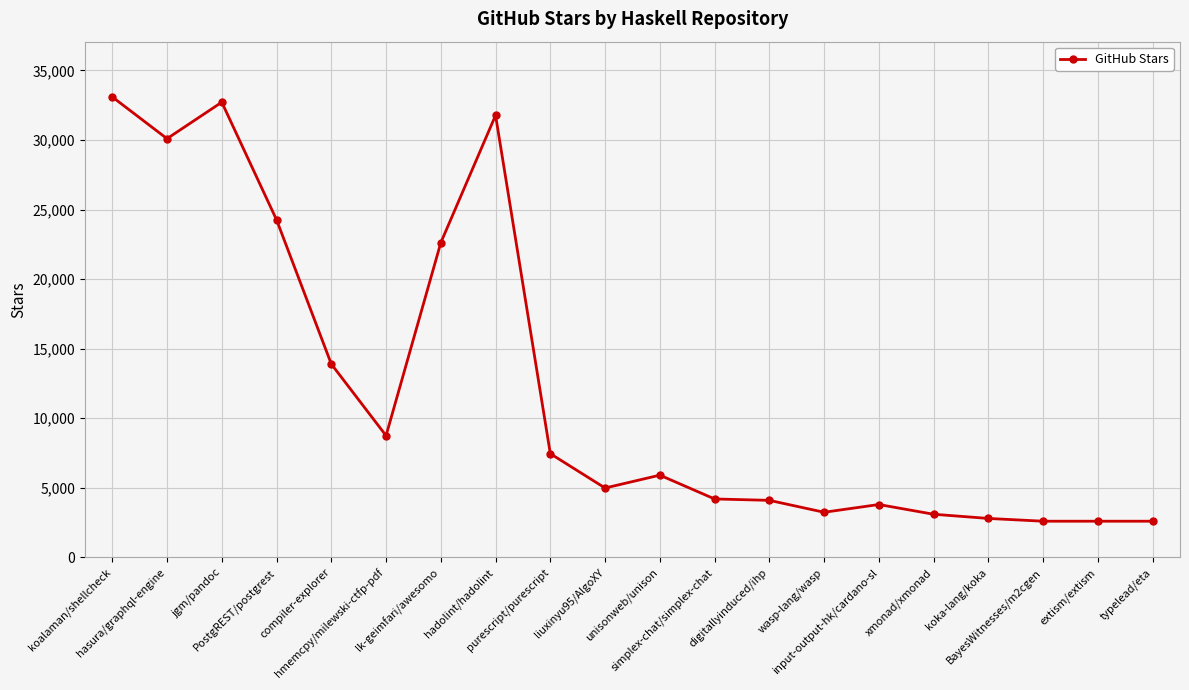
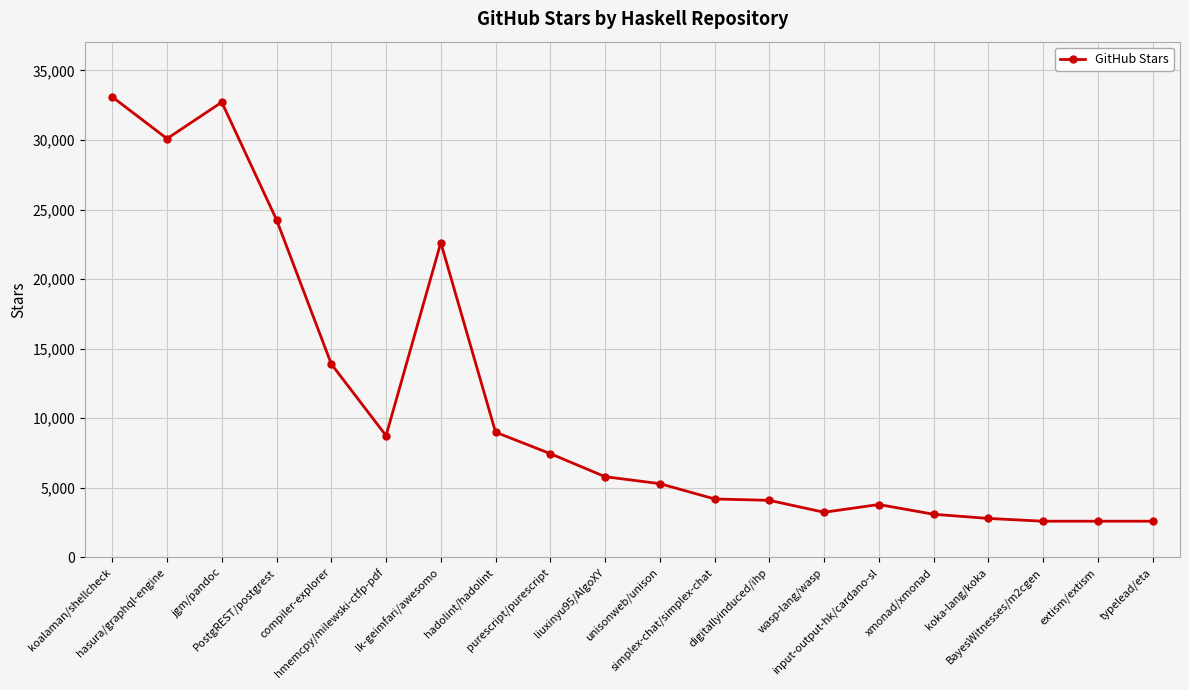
  {
    "koalaman/shellcheck": "33,100",
    "hasura/graphql-engine": "30,100",
    "jgm/pandoc": "32,700",
    "PostgREST/postgrest": "24,300",
    "compiler-explorer": "13,900",
    "hmemcpy/milewski-ctfp-pdf": "8,800",
    "lk-geimfari/awesomo": "22,600",
-   "hadolint/hadolint": "31,800",
+   "hadolint/hadolint": "9,000",
    "purescript/purescript": "7,500",
-   "liuxinyu95/AlgoXY": "5,000",
-   "unisonweb/unison": "5,900",
+   "liuxinyu95/AlgoXY": "5,800",
+   "unisonweb/unison": "5,300",
    "simplex-chat/simplex-chat": "4,200",
    "digitallyinduced/ihp": "4,100",
    "wasp-lang/wasp": "3,200",
    "input-output-hk/cardano-sl": "3,800",
    "xmonad/xmonad": "3,100",
    "koka-lang/koka": "2,800",
    "BayesWitnesses/m2cgen": "2,600",
    "extism/extism": "2,600",
    "typelead/eta": "2,600"
  }
